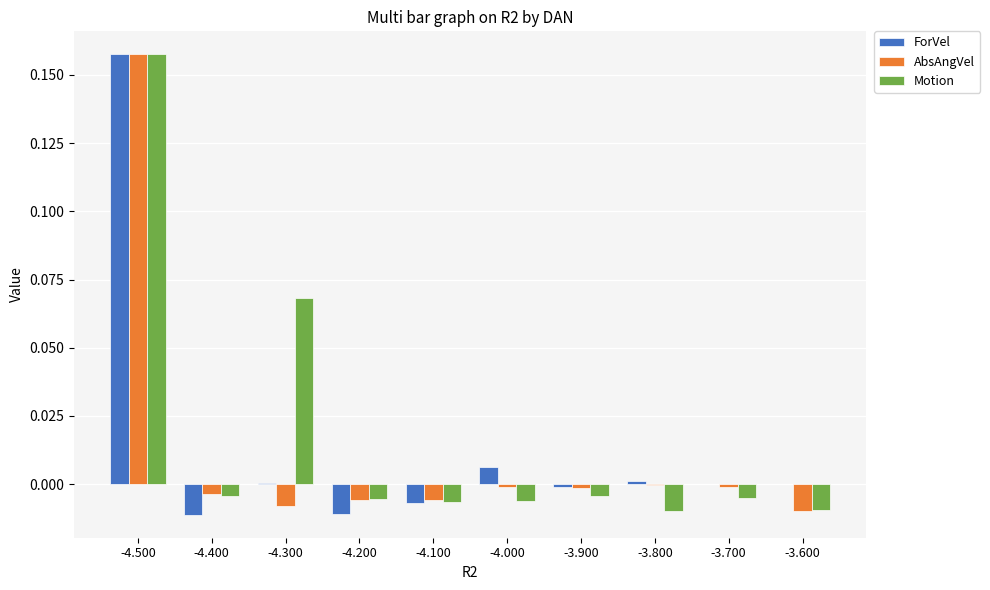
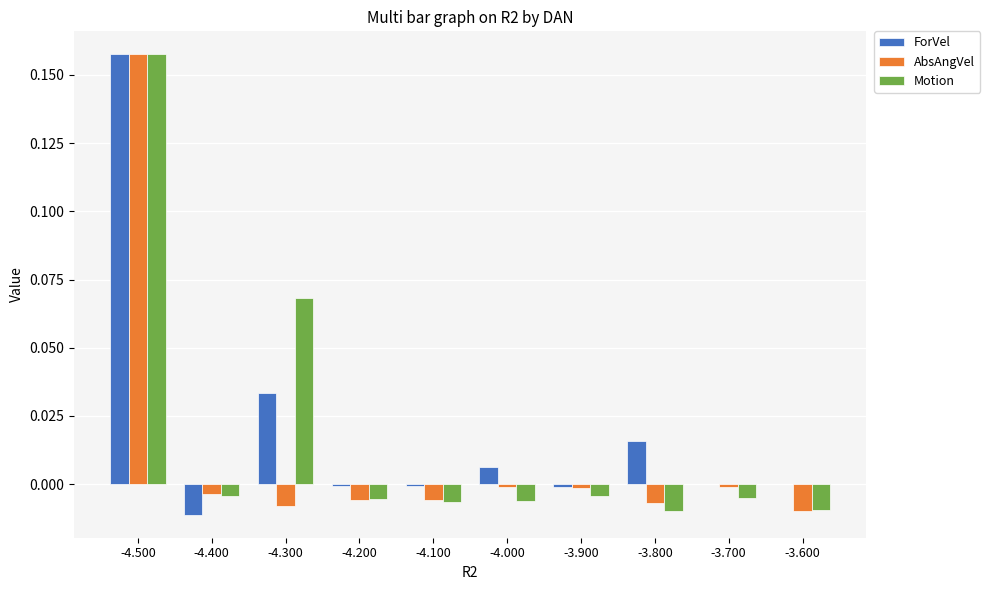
  {
    "ForVel": {
      "-4.500": 0.158,
      "-4.400": -0.011,
-     "-4.300": 0.001,
-     "-4.200": -0.011,
-     "-4.100": -0.007,
+     "-4.300": 0.033,
+     "-4.200": -0.001,
+     "-4.100": -0.001,
      "-4.000": 0.006,
      "-3.900": -0.001,
-     "-3.800": 0.001
+     "-3.800": 0.016
    },
    "AbsAngVel": {
      "-4.500": 0.158,
      "-4.400": -0.004,
      "-4.300": -0.008,
      "-4.200": -0.006,
      "-4.100": -0.006,
      "-4.000": -0.001,
      "-3.900": -0.002,
-     "-3.800": 0.000,
+     "-3.800": -0.007,
      "-3.700": -0.001,
      "-3.600": -0.010
    },
    "Motion": {
      "-4.500": 0.158,
      "-4.400": -0.004,
      "-4.300": 0.068,
      "-4.200": -0.005,
      "-4.100": -0.007,
      "-4.000": -0.006,
      "-3.900": -0.004,
      "-3.800": -0.010,
      "-3.700": -0.005,
      "-3.600": -0.009
    }
  }
